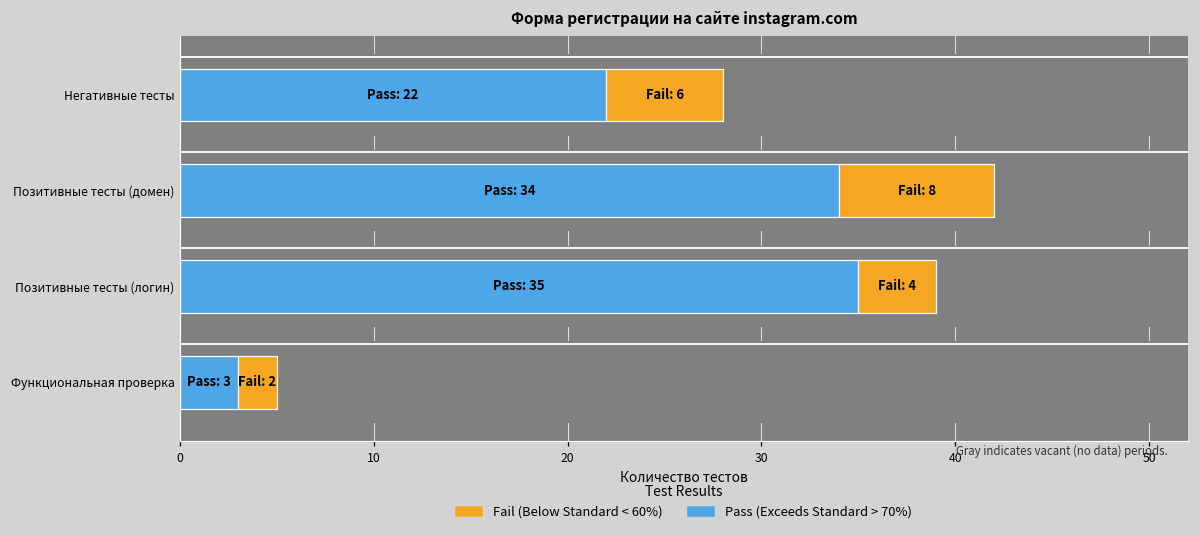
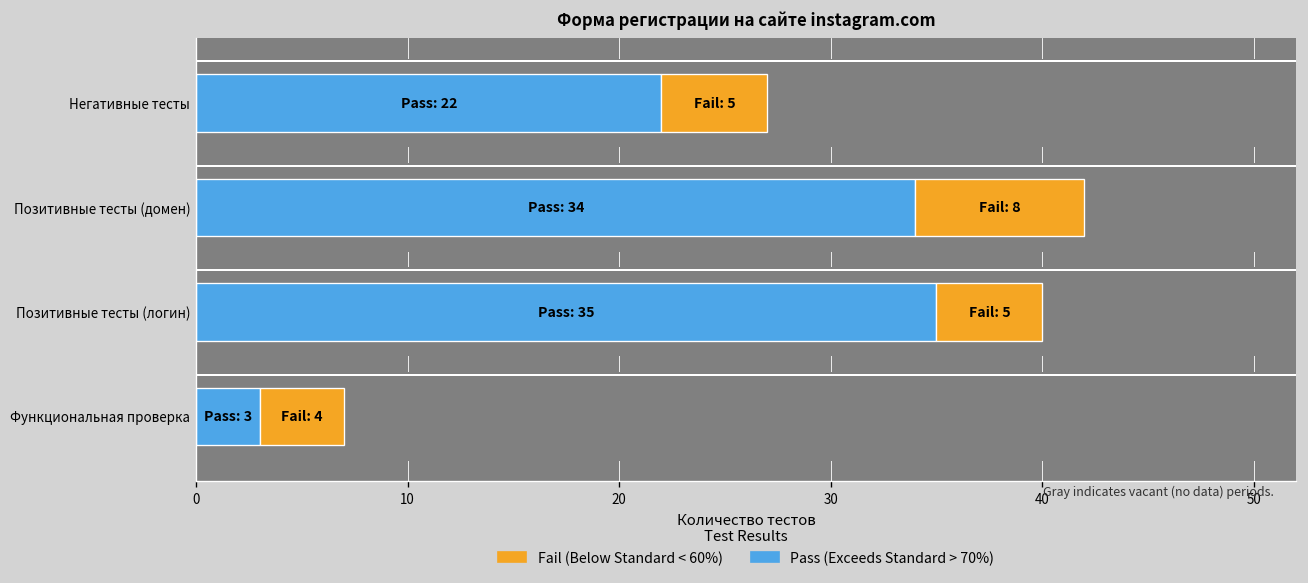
  {
    "Fail (Below Standard < 60%)": {
-     "Негативные тесты": 6,
-     "Позитивные тесты (логин)": 4,
-     "Функциональная проверка": 2
+     "Негативные тесты": 5,
+     "Позитивные тесты (логин)": 5,
+     "Функциональная проверка": 4
    }
  }
